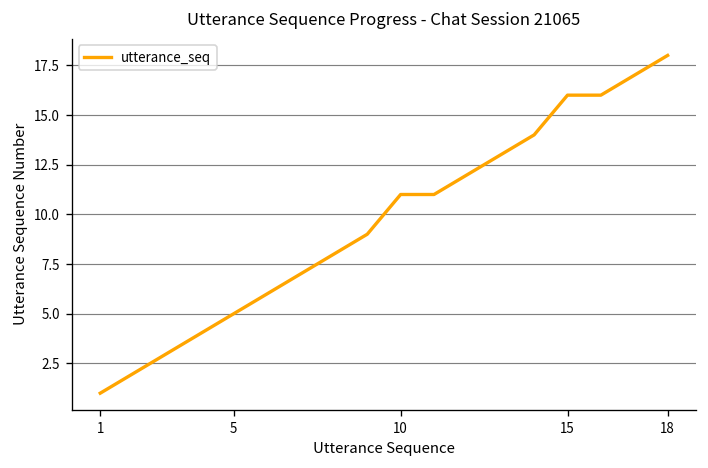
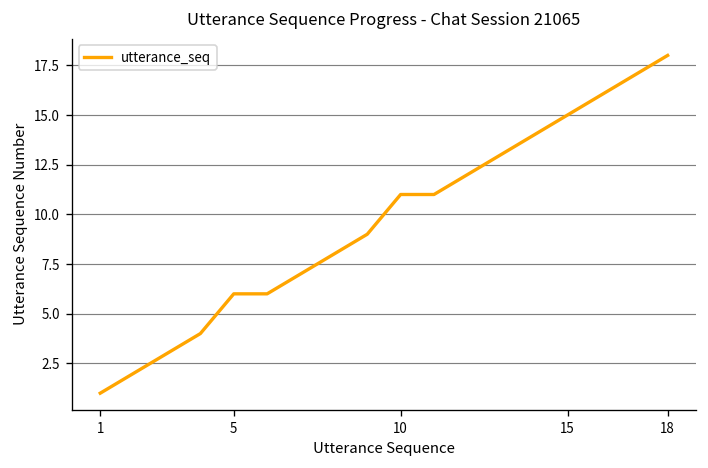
  {
    "1": 1,
-   "5": 5,
+   "5": 6,
    "10": 11,
-   "15": 16,
+   "15": 15,
    "18": 18
  }
